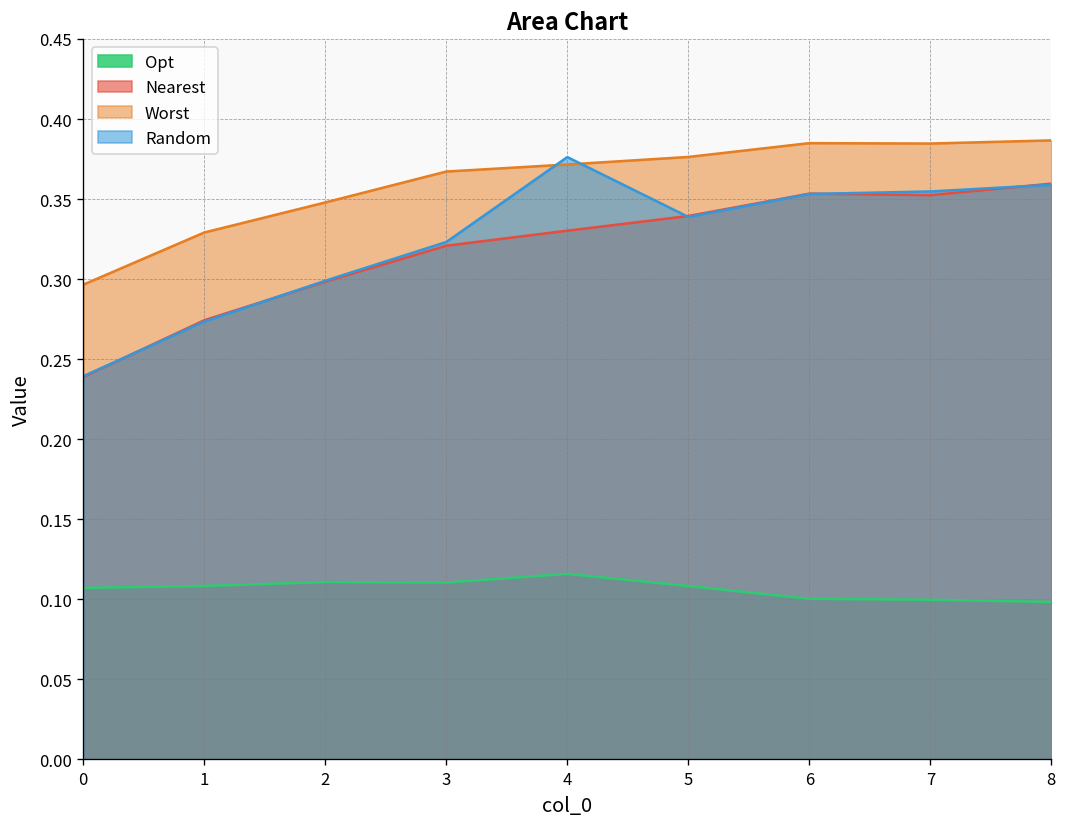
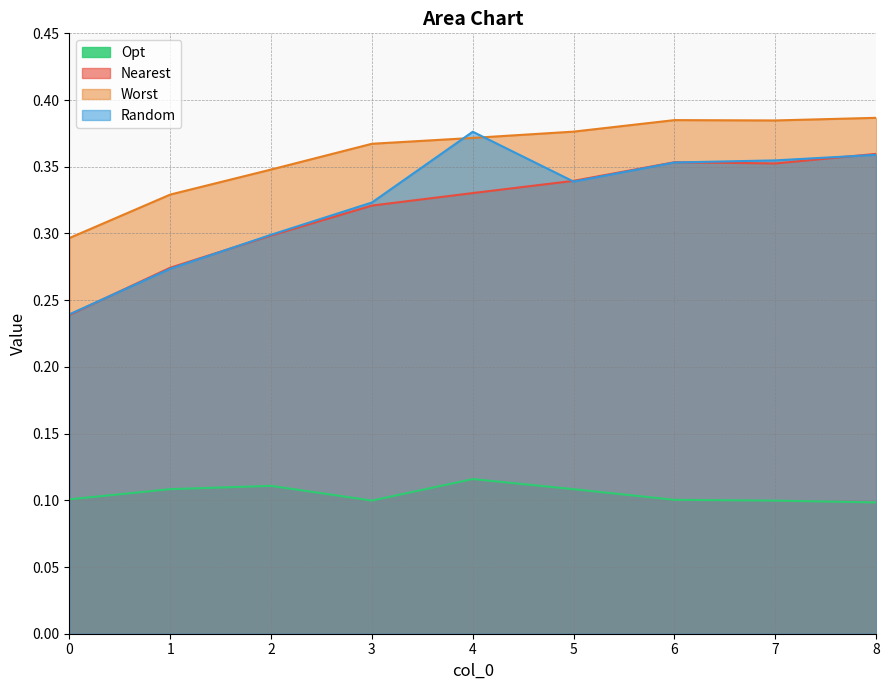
  {
    "Opt": {
-     "0": 0.107,
+     "0": 0.101,
      "1": 0.108,
      "2": 0.111,
-     "3": 0.110,
+     "3": 0.100,
      "4": 0.116,
      "5": 0.108,
      "6": 0.100,
      "7": 0.100,
      "8": 0.098
    },
    "Random": {
      "3": 0.323,
      "4": 0.376,
      "7": 0.355
    }
  }
